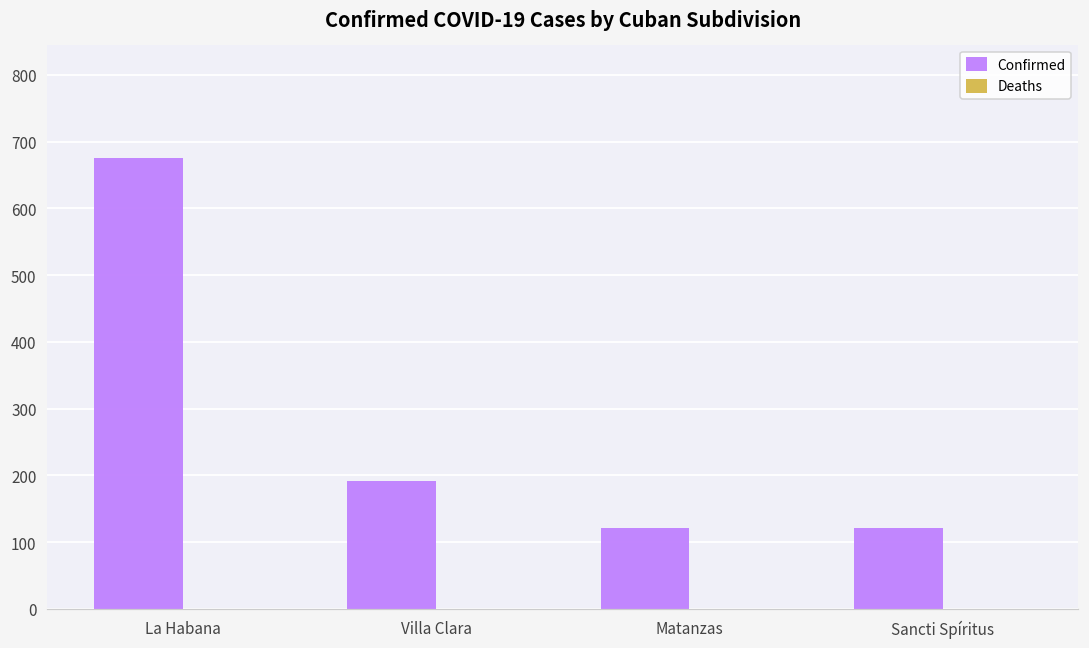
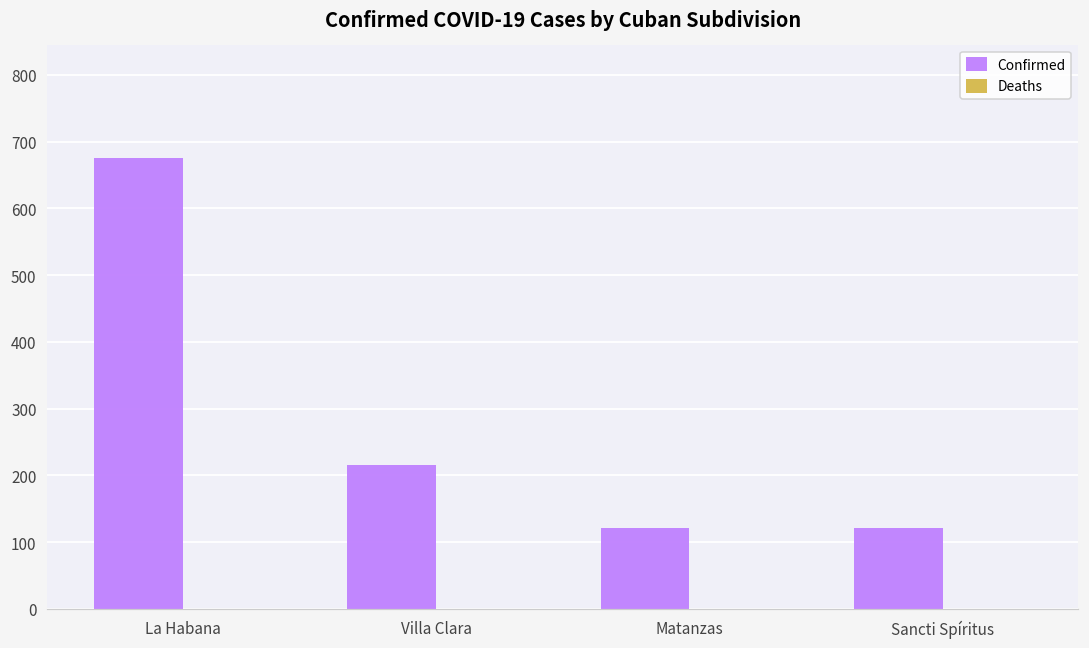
  {
    "Confirmed": {
      "La Habana": 680,
-     "Villa Clara": 190,
+     "Villa Clara": 220,
      "Matanzas": 120,
      "Sancti Spíritus": 120
    },
    "Deaths": {
      "La Habana": 0,
      "Villa Clara": 0,
      "Matanzas": 0,
      "Sancti Spíritus": 0
    }
  }
